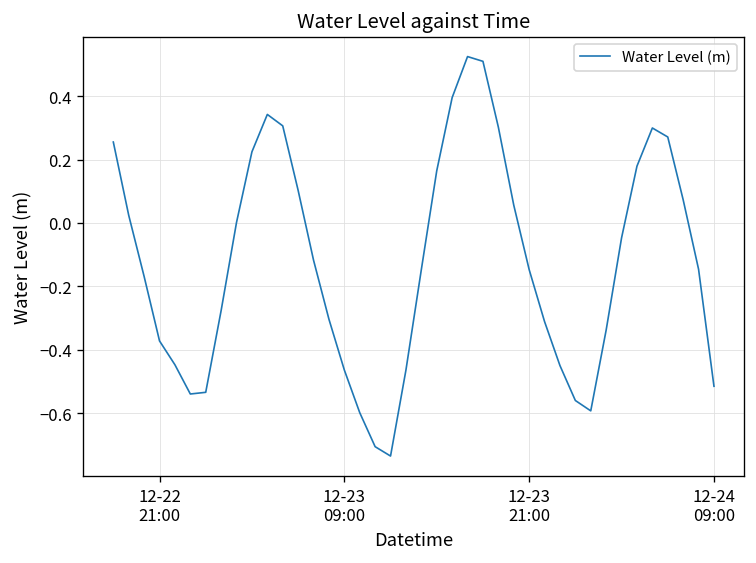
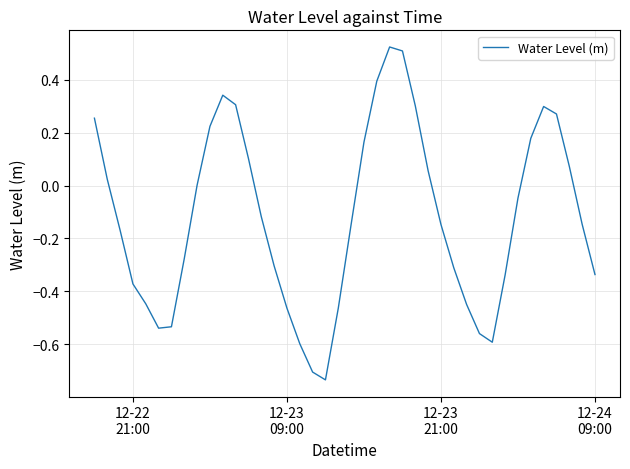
  {
    "12-22 21:00": -0.37,
    "12-23 09:00": -0.46,
    "12-23 21:00": -0.15,
-   "12-24 09:00": -0.52
+   "12-24 09:00": -0.34
  }
